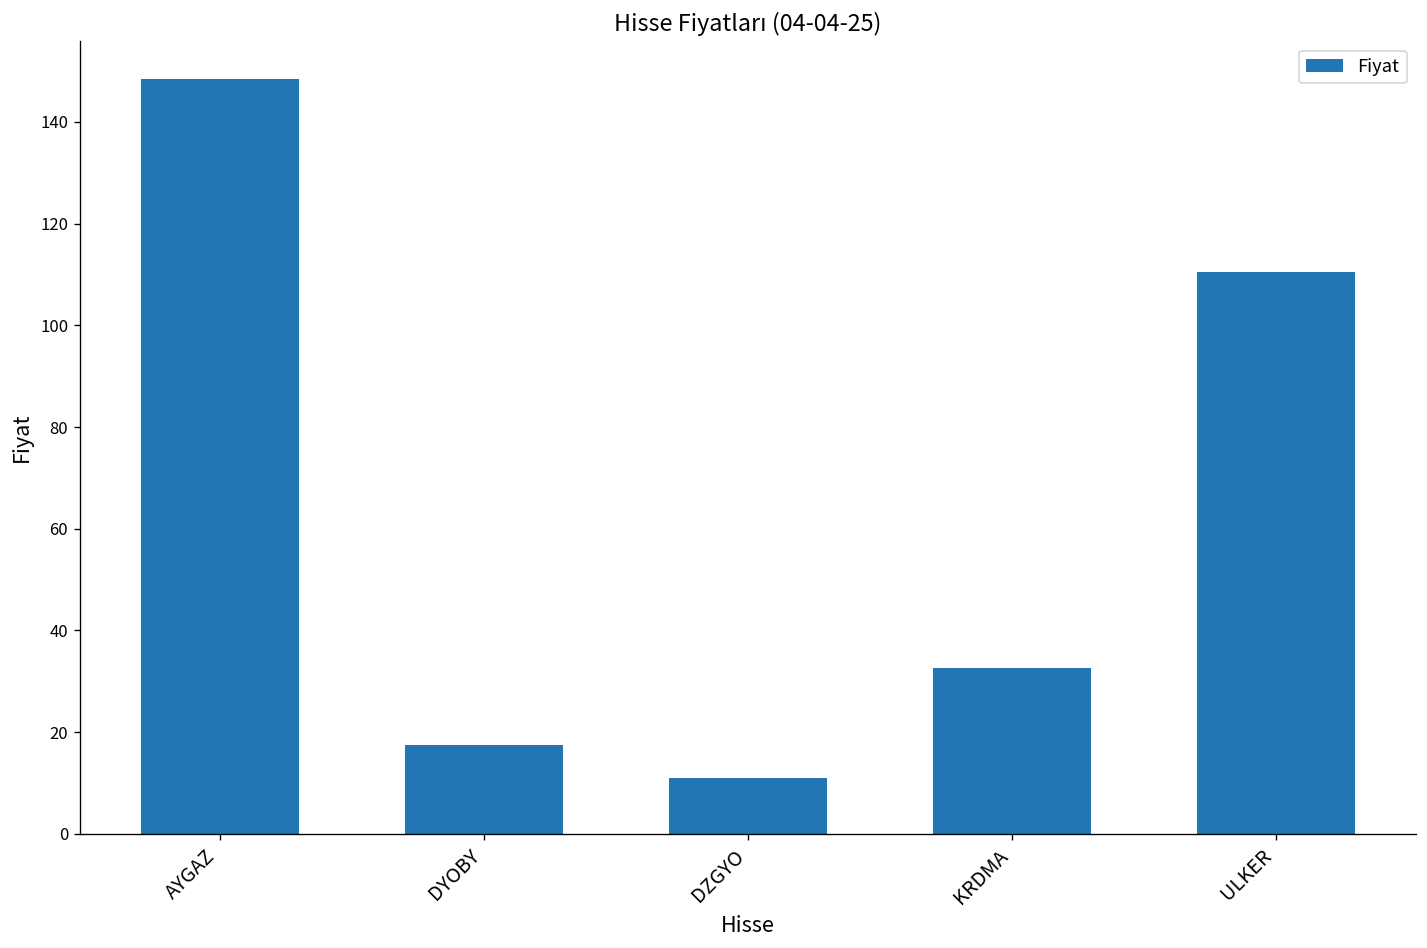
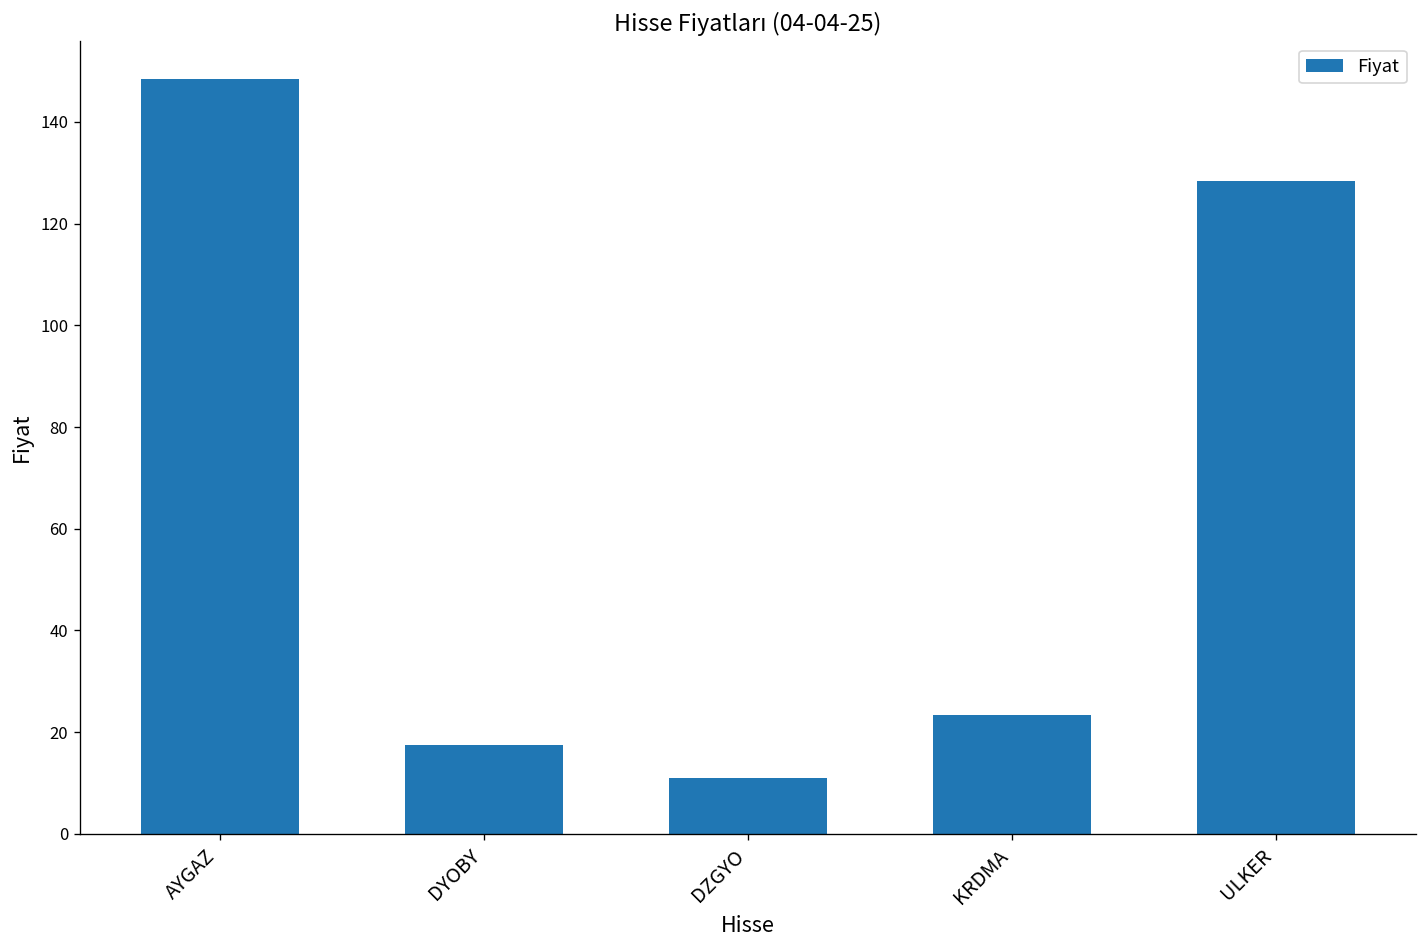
  {
    "AYGAZ": 148,
    "DYOBY": 17,
    "DZGYO": 11,
-   "KRDMA": 33,
-   "ULKER": 111
+   "KRDMA": 23,
+   "ULKER": 128
  }
